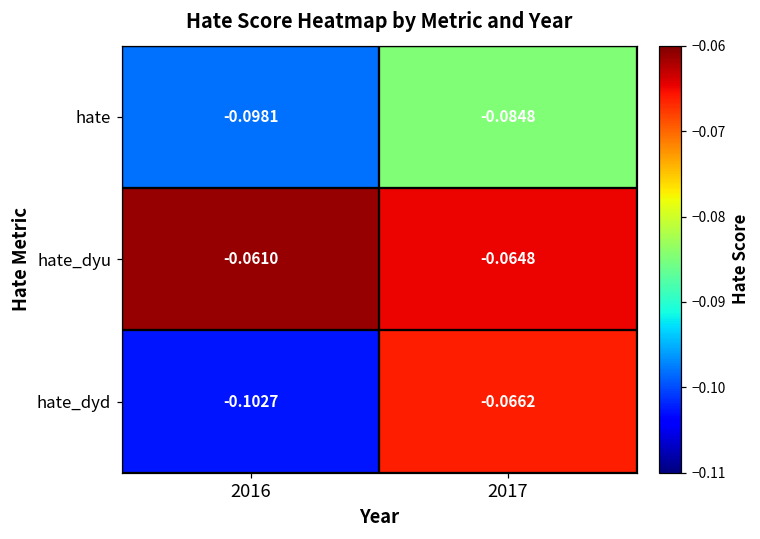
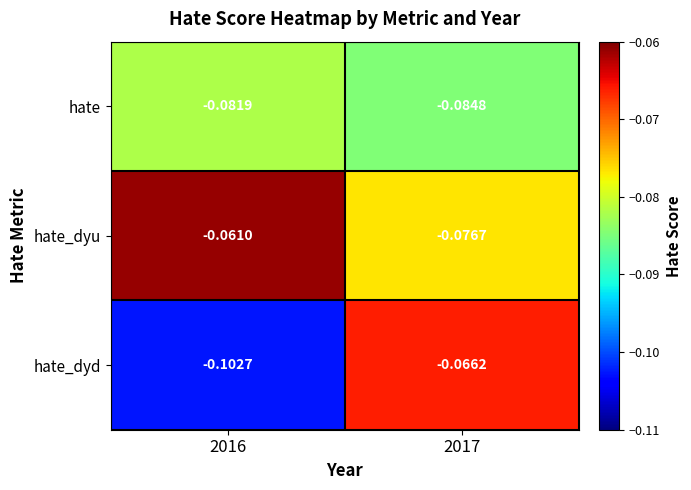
  {
    "hate": {
-     "2016": -0.0981,
+     "2016": -0.0819,
      "2017": -0.0848
    },
    "hate_dyu": {
      "2016": -0.0610,
-     "2017": -0.0648
+     "2017": -0.0767
    },
    "hate_dyd": {
      "2016": -0.1027,
      "2017": -0.0662
    }
  }
